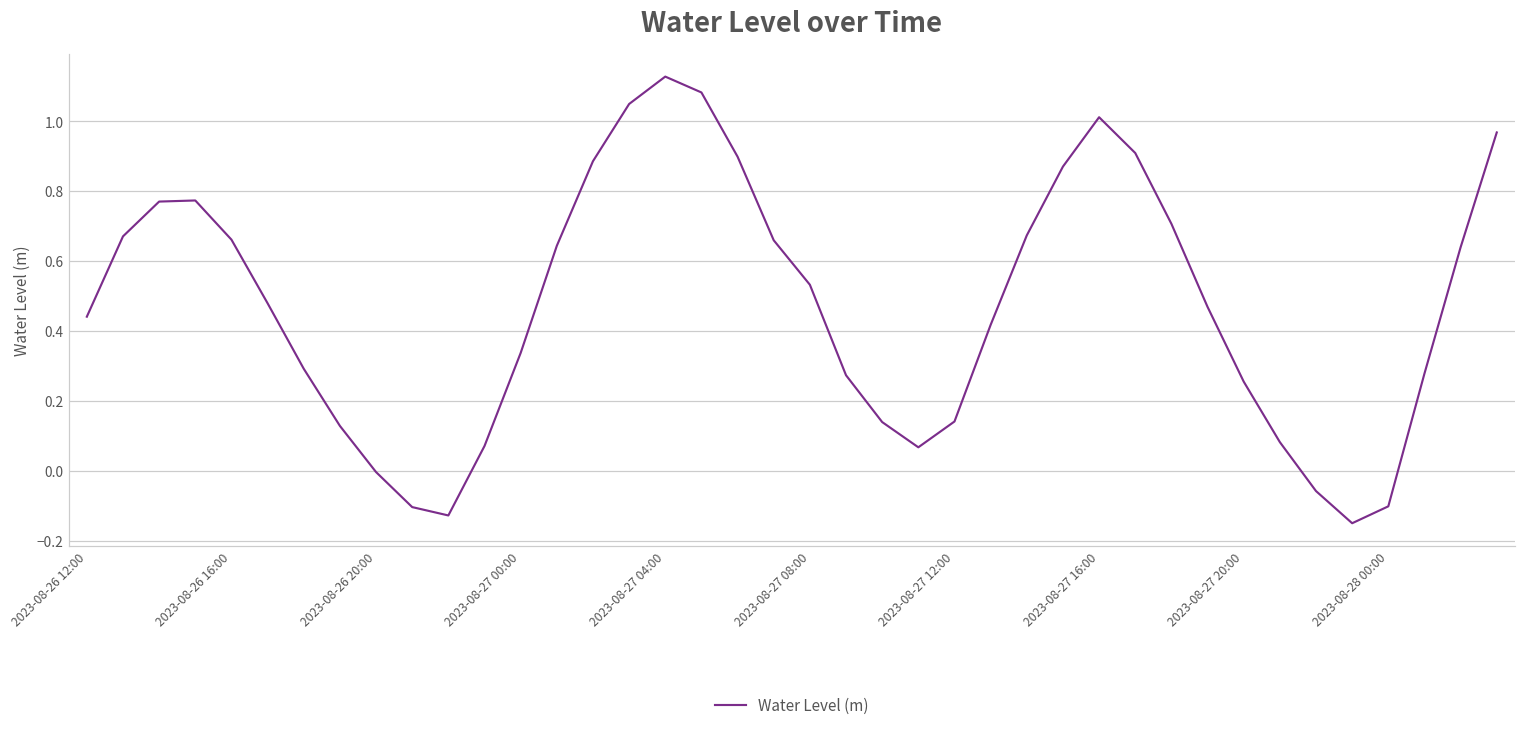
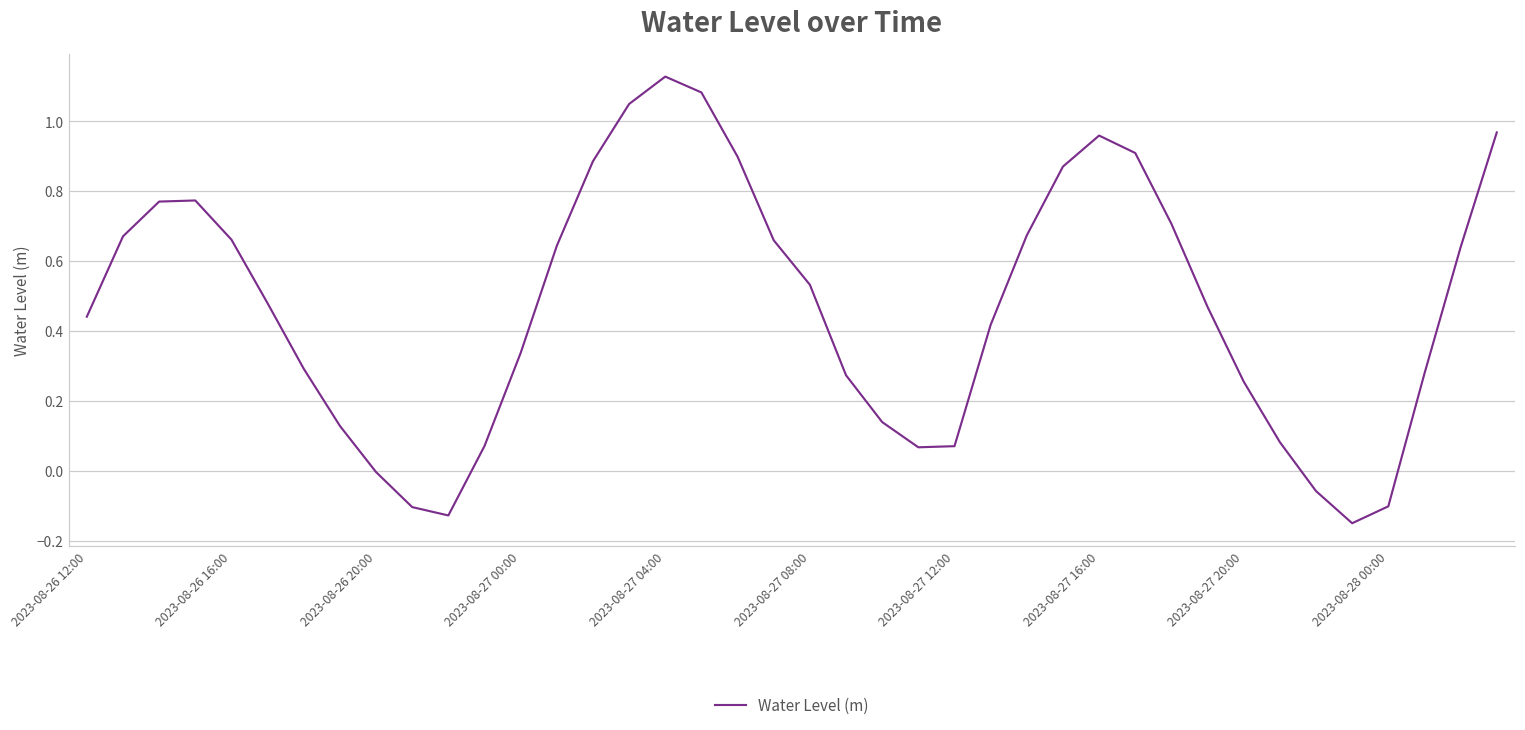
  {
    "2023-08-26 12:00": 0.44,
    "2023-08-26 16:00": 0.66,
    "2023-08-26 20:00": 0.00,
    "2023-08-27 00:00": 0.34,
    "2023-08-27 04:00": 1.13,
    "2023-08-27 08:00": 0.53,
-   "2023-08-27 12:00": 0.14,
-   "2023-08-27 16:00": 1.01,
+   "2023-08-27 12:00": 0.07,
+   "2023-08-27 16:00": 0.96,
    "2023-08-27 20:00": 0.26,
    "2023-08-28 00:00": -0.10
  }
